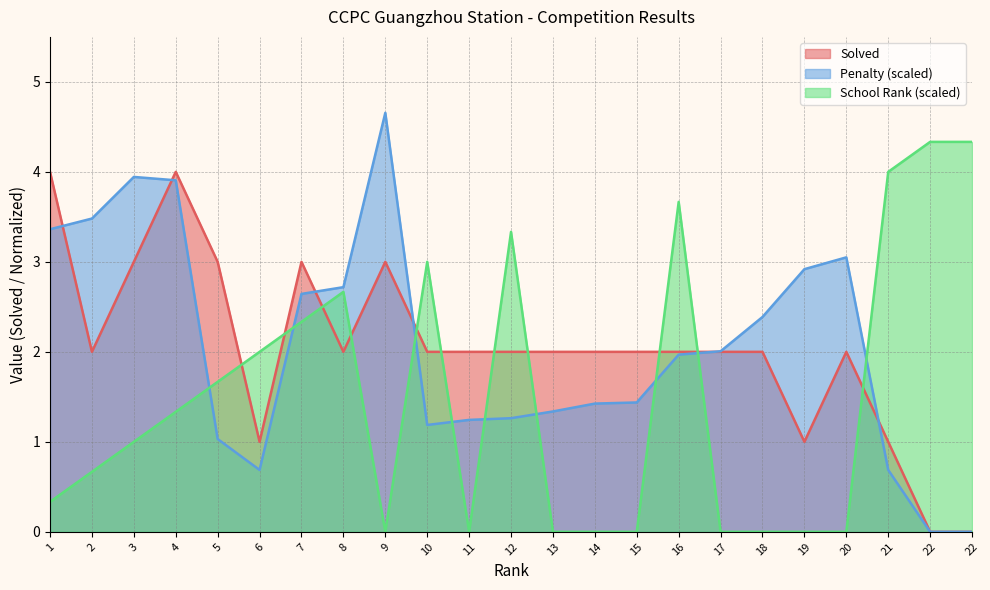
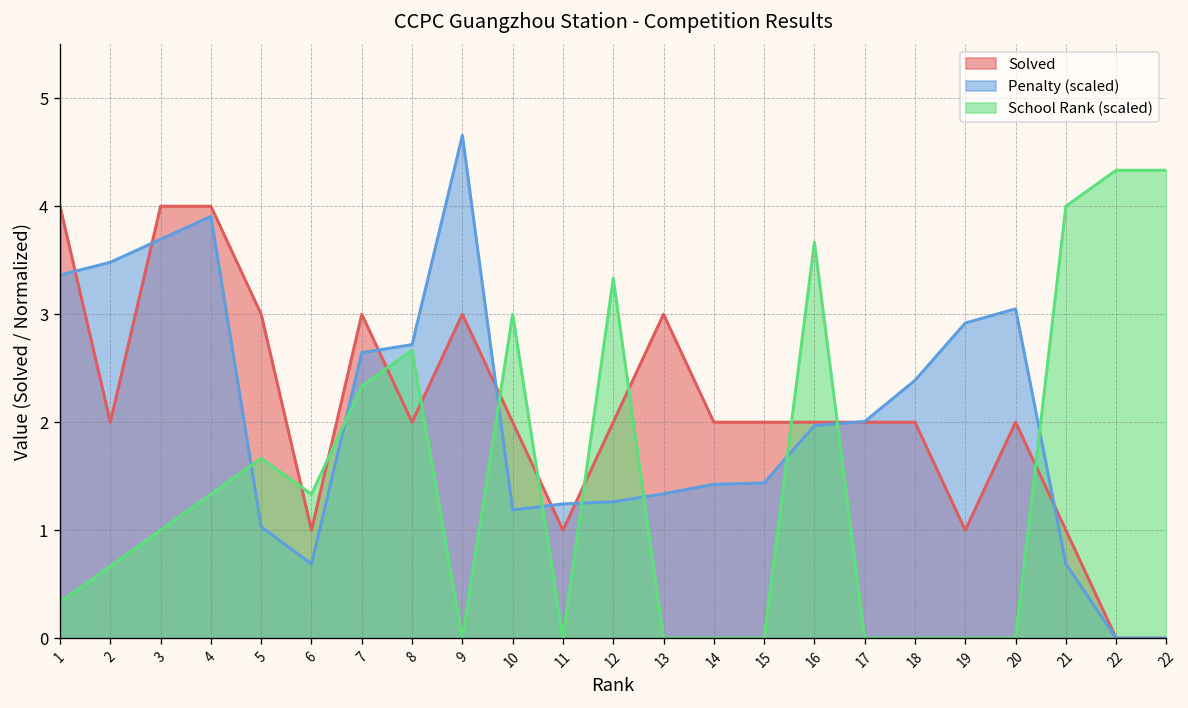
  {
    "Solved": {
      "1": 4,
      "2": 2,
-     "3": 3,
+     "3": 4,
      "4": 4,
      "5": 3,
      "6": 1,
      "7": 3,
      "8": 2,
      "9": 3,
      "10": 2,
-     "11": 2,
+     "11": 1,
      "12": 2,
-     "13": 2,
+     "13": 3,
      "14": 2,
      "15": 2,
      "16": 2,
      "18": 2,
      "19": 1,
      "20": 2,
      "21": 1
    },
    "Penalty (scaled)": {
      "1": 3.4,
      "2": 3.5,
-     "3": 3.9,
+     "3": 3.7,
      "4": 3.9,
      "5": 1.0,
      "6": 0.7,
      "7": 2.6,
      "8": 2.7,
      "9": 4.7,
      "10": 1.2,
      "11": 1.2,
      "12": 1.3,
      "13": 1.3,
      "14": 1.4,
      "15": 1.4,
      "16": 2.0,
      "18": 2.4,
      "19": 2.9,
      "20": 3.1,
      "21": 0.7
    },
    "School Rank (scaled)": {
      "1": 0.3,
      "2": 0.7,
      "3": 1.0,
      "4": 1.3,
      "5": 1.7,
-     "6": 2.0,
+     "6": 1.3,
      "7": 2.3,
      "8": 2.7,
      "9": 0.0,
      "10": 3.0,
      "11": 0.0,
      "12": 3.3,
      "13": 0.0,
      "14": 0.0,
      "15": 0.0,
      "16": 3.7,
      "17": 0.0,
      "18": 0.0,
      "19": 0.0,
      "20": 0.0,
      "21": 4.0
    }
  }
